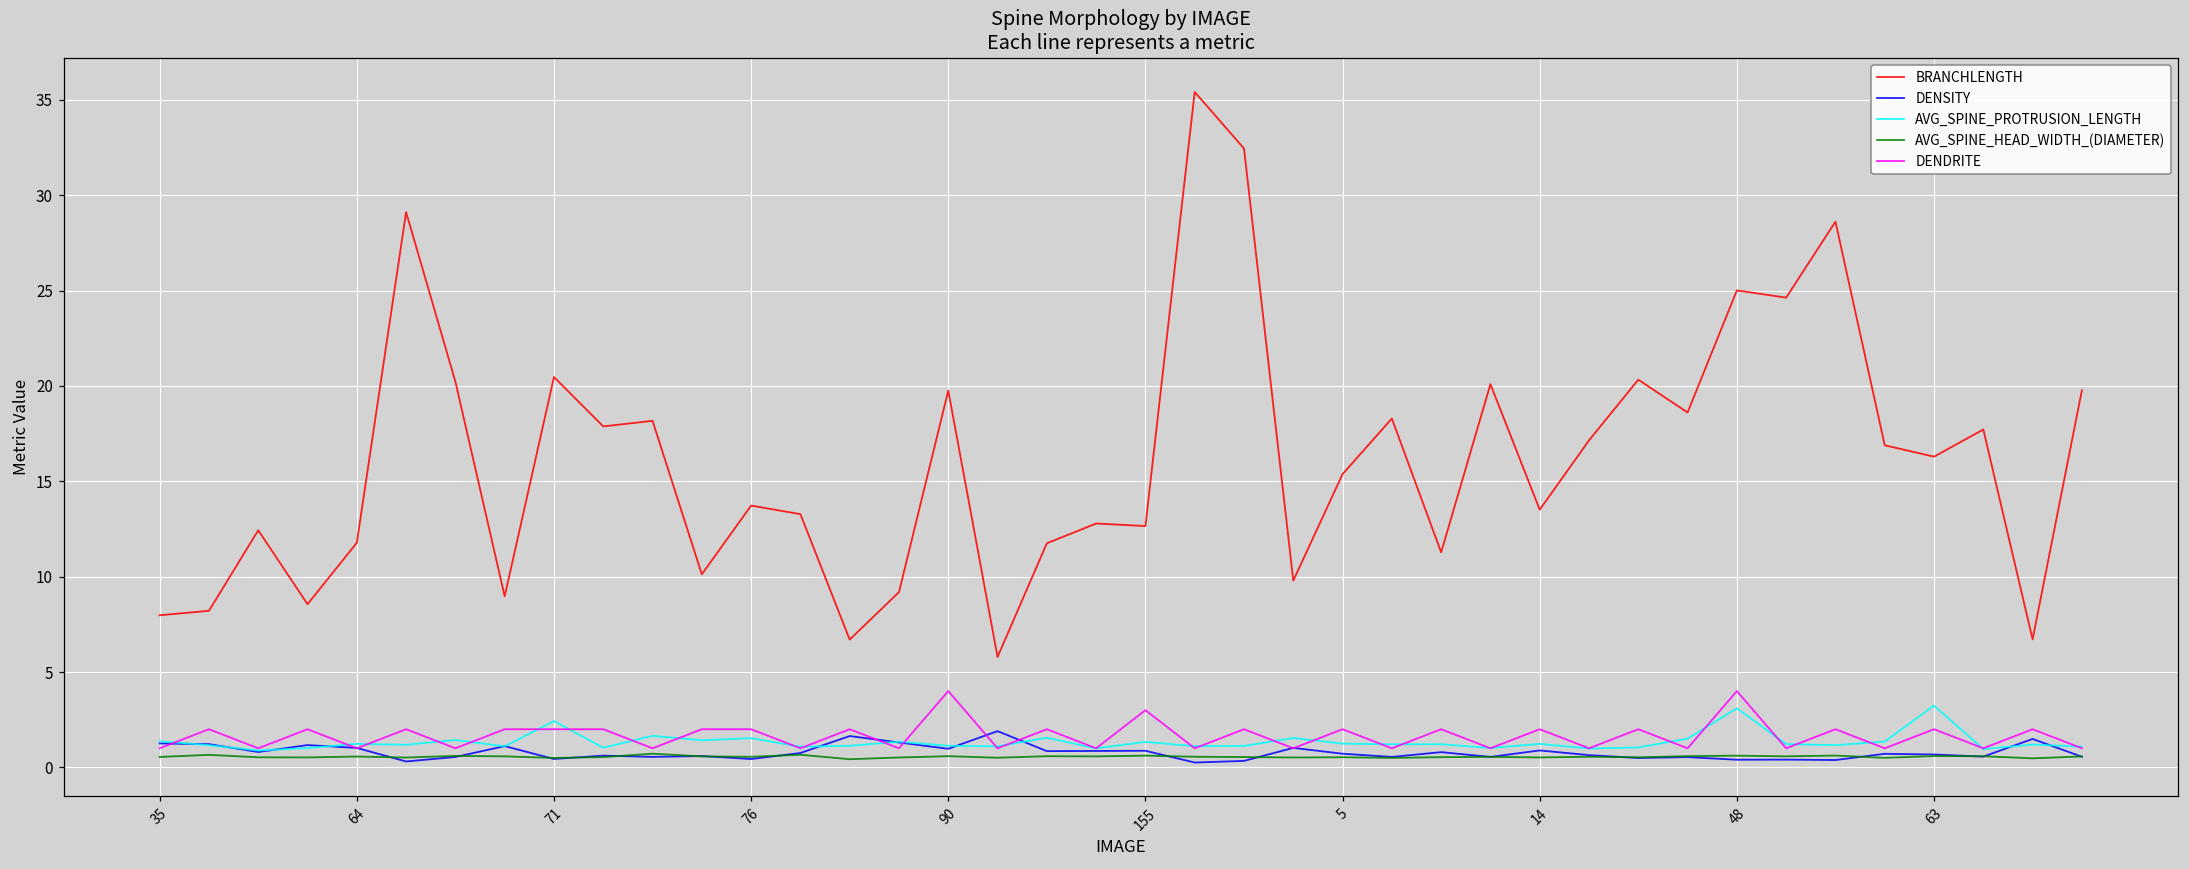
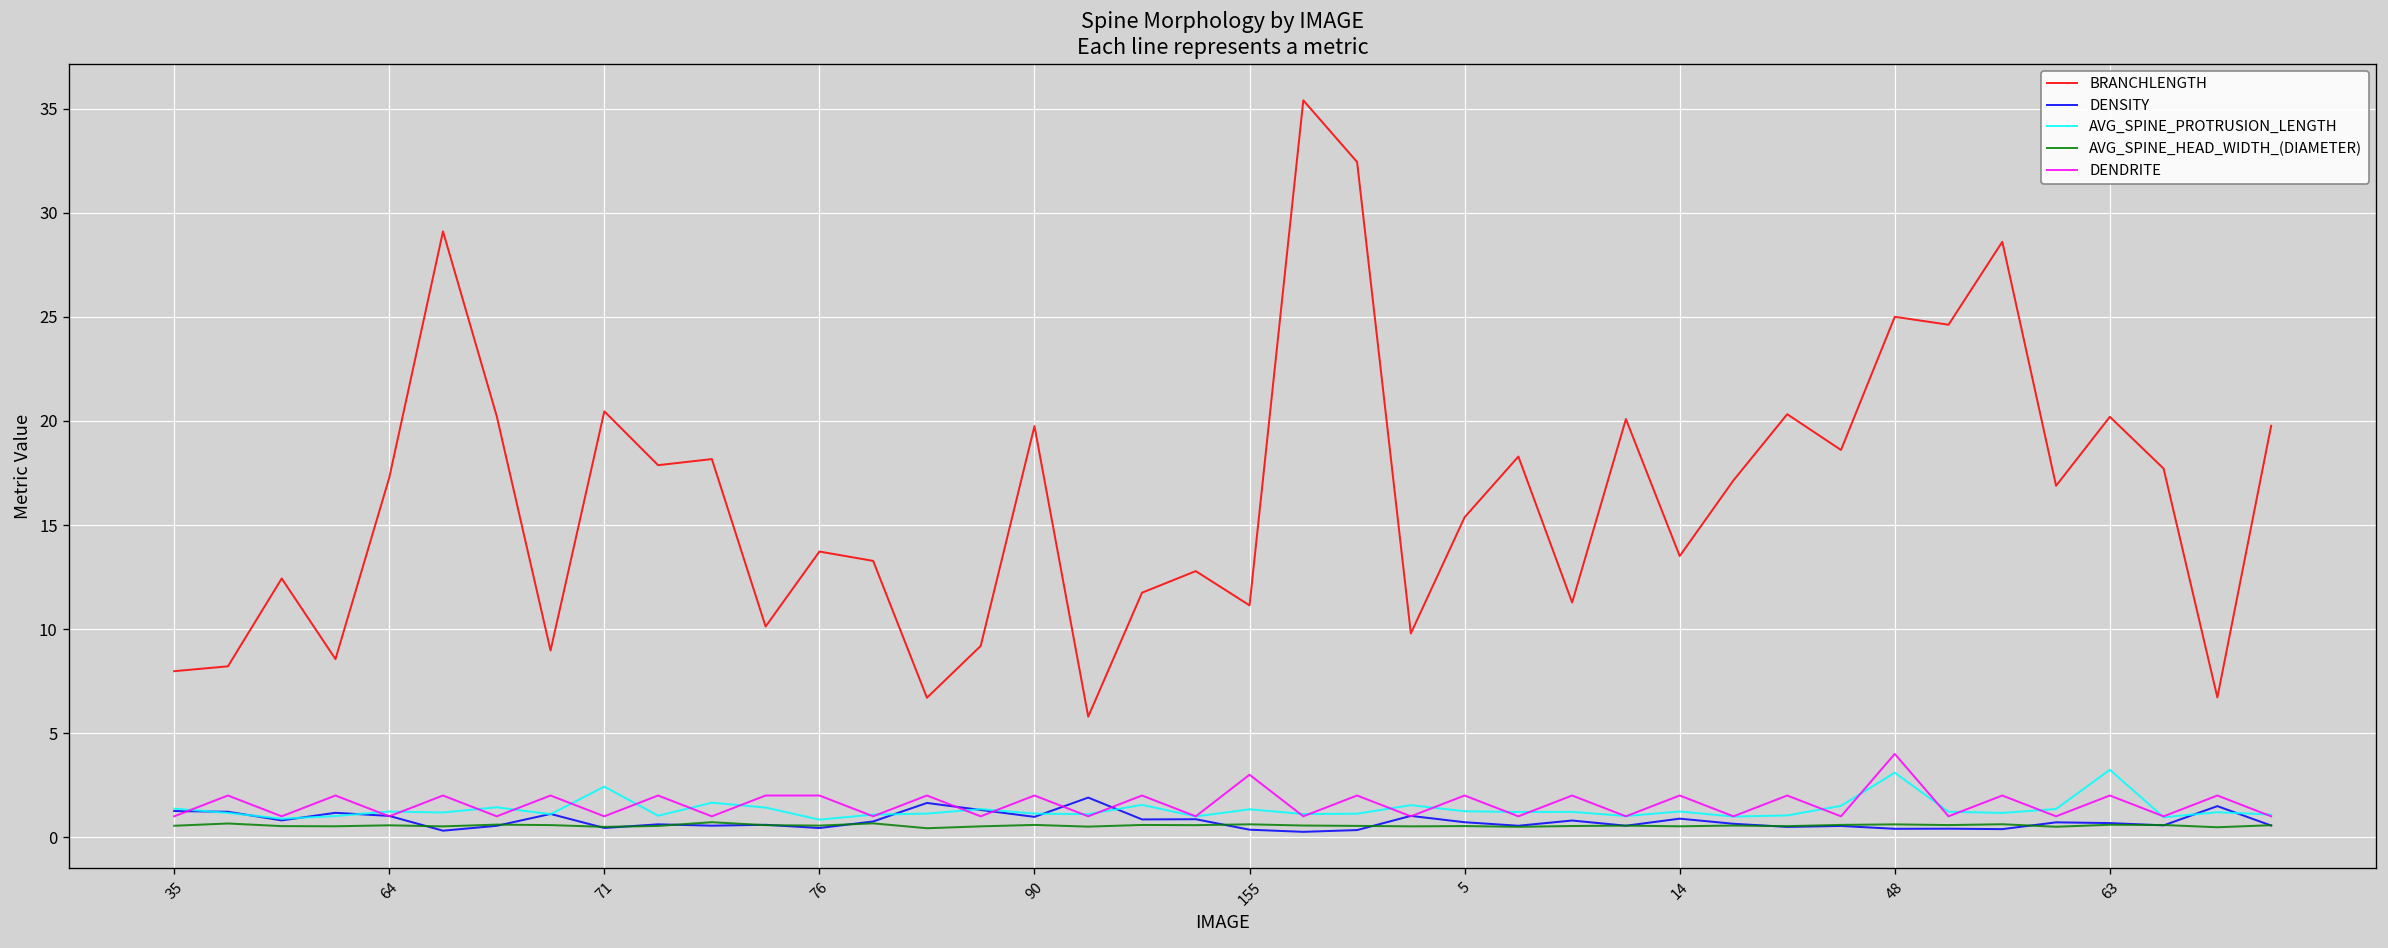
  {
    "BRANCHLENGTH": {
-     "64": 11.8,
+     "64": 17.3,
      "71": 20.5,
      "76": 13.7,
      "90": 19.8,
-     "155": 12.7,
+     "155": 11.1,
      "48": 25.0,
-     "63": 16.3
+     "63": 20.2
    },
    "DENSITY": {
      "90": 1.0,
-     "155": 0.9,
+     "155": 0.4,
      "48": 0.4
    },
    "AVG_SPINE_PROTRUSION_LENGTH": {
      "64": 1.2,
      "71": 2.4,
-     "76": 1.5,
+     "76": 0.8,
      "90": 1.1,
      "155": 1.3,
      "48": 3.1,
      "63": 3.2
    },
    "AVG_SPINE_HEAD_WIDTH_(DIAMETER)": {
      "64": 0.6,
      "90": 0.6,
      "155": 0.6,
      "48": 0.6
    },
    "DENDRITE": {
-     "71": 2,
+     "71": 1,
      "76": 2,
-     "90": 4,
+     "90": 2,
      "155": 3,
      "48": 4,
      "63": 2
    }
  }
